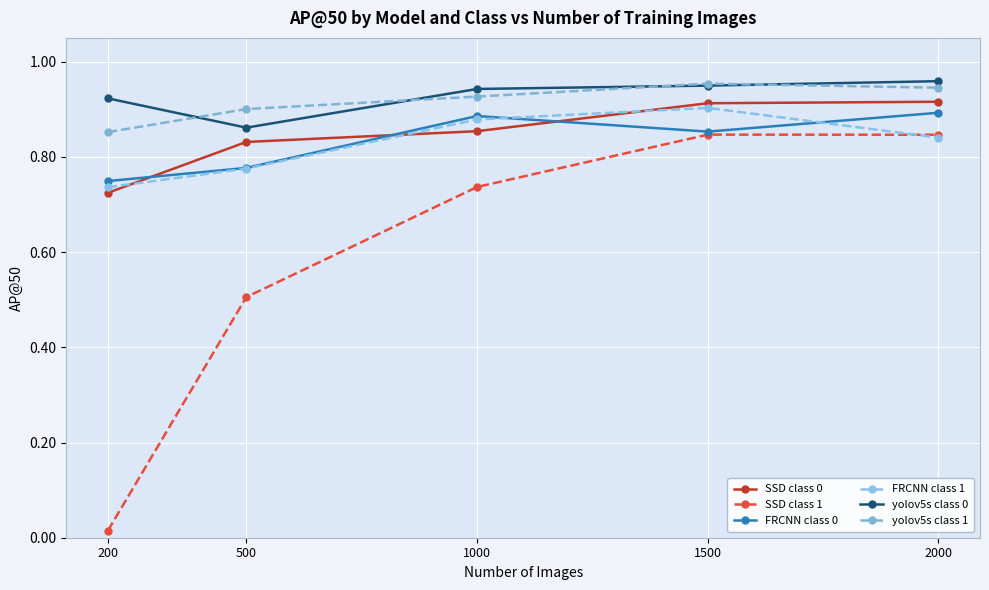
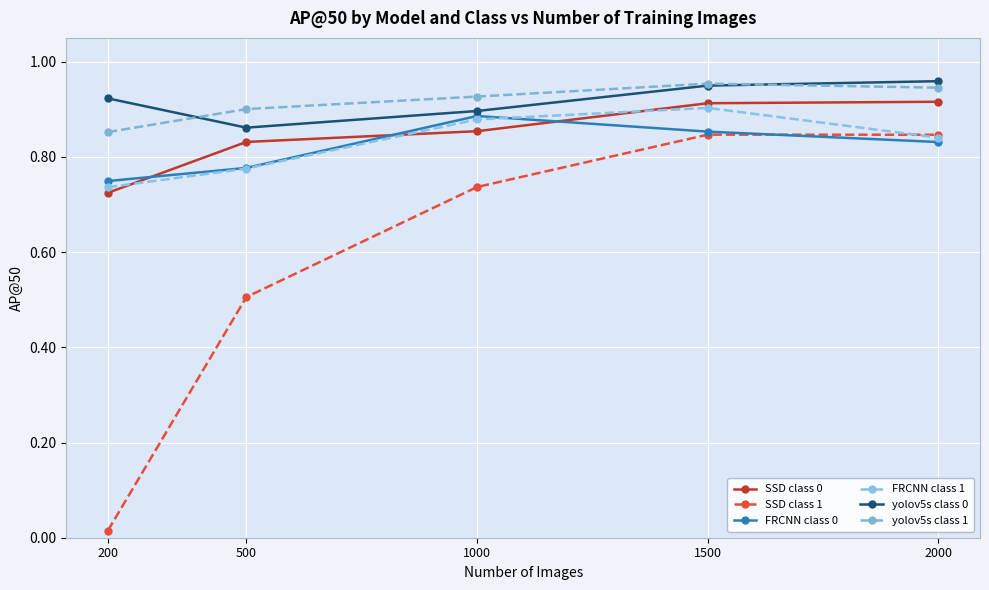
  {
    "FRCNN class 0": {
      "200": 0.75,
      "1000": 0.89,
      "1500": 0.85,
-     "2000": 0.89
+     "2000": 0.83
    },
    "yolov5s class 0": {
      "200": 0.92,
      "500": 0.86,
-     "1000": 0.94,
+     "1000": 0.90,
      "2000": 0.96
    }
  }
